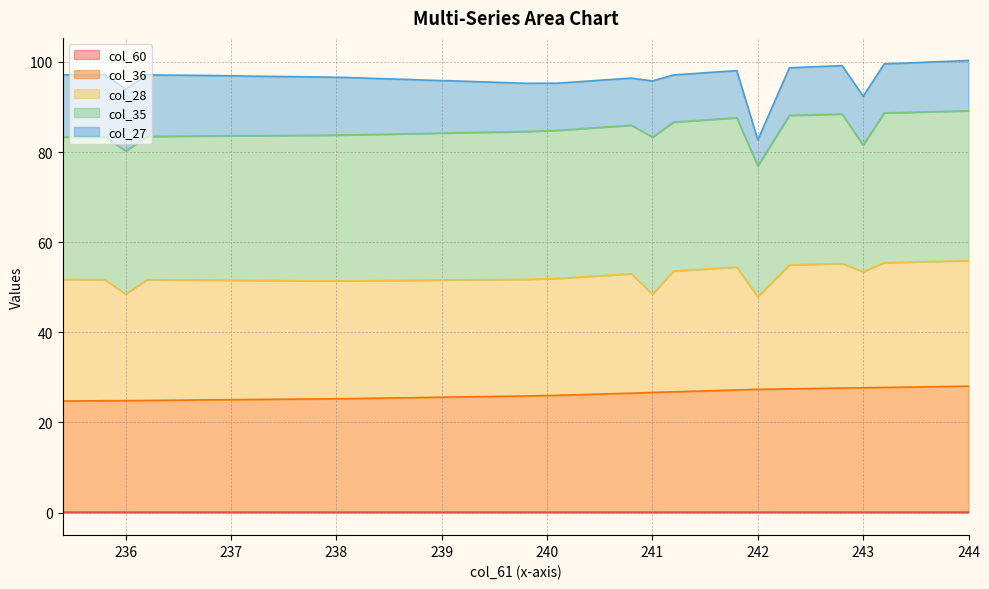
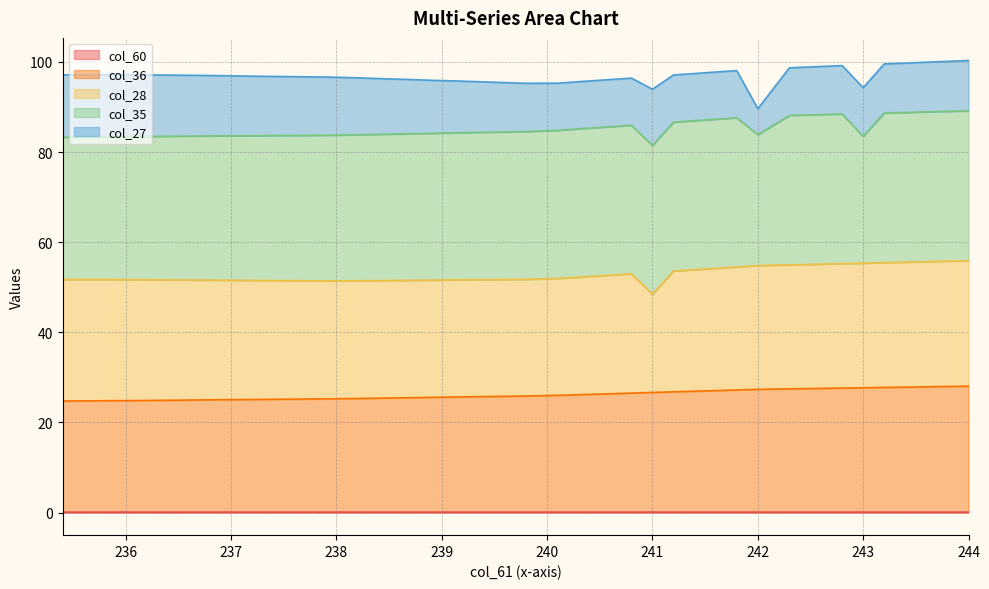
  {
    "col_28": {
-     "236": 24,
+     "236": 27,
      "241": 22,
-     "242": 21,
-     "243": 26,
+     "242": 27,
+     "243": 28,
      "244": 28
    },
    "col_35": {
-     "241": 35,
+     "241": 33,
      "242": 29,
      "243": 28,
      "244": 33
    },
    "col_27": {
      "241": 12,
      "242": 6,
      "243": 11,
      "244": 11
    }
  }
